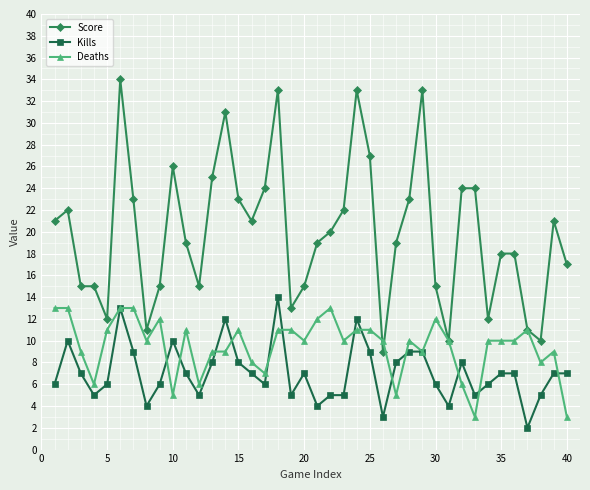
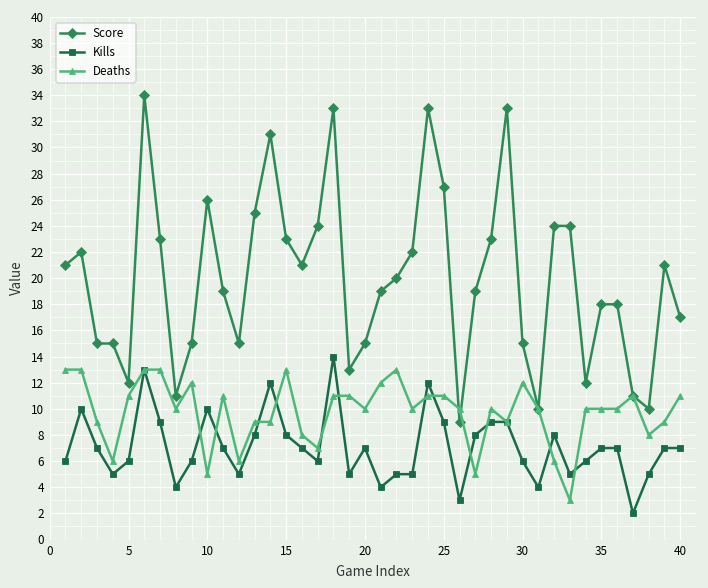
  {
    "Deaths": {
      "5": 11,
      "10": 5,
-     "15": 11,
+     "15": 13,
      "20": 10,
      "25": 11,
      "30": 12,
      "35": 10,
-     "40": 3
+     "40": 11
    }
  }
